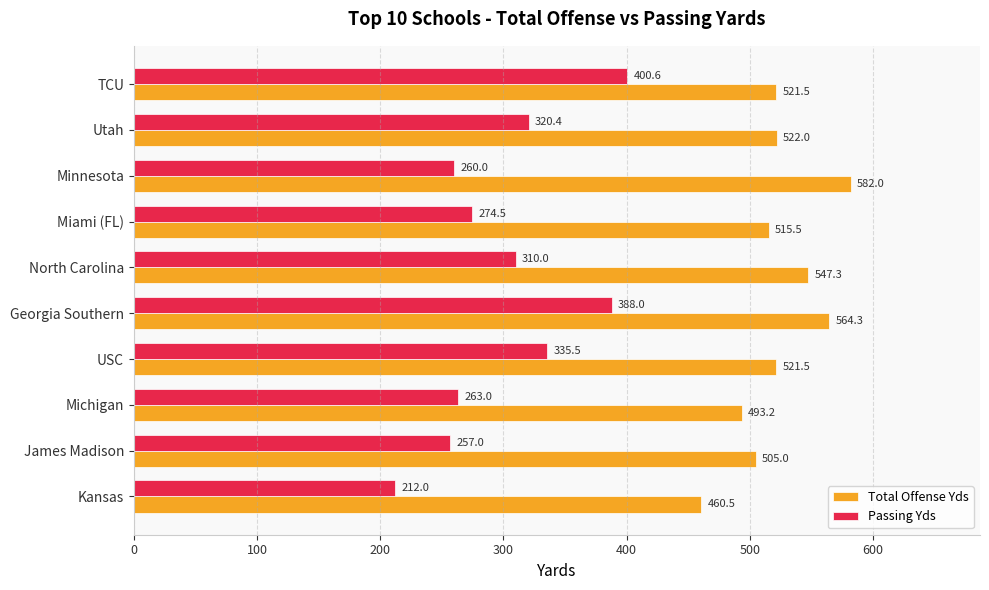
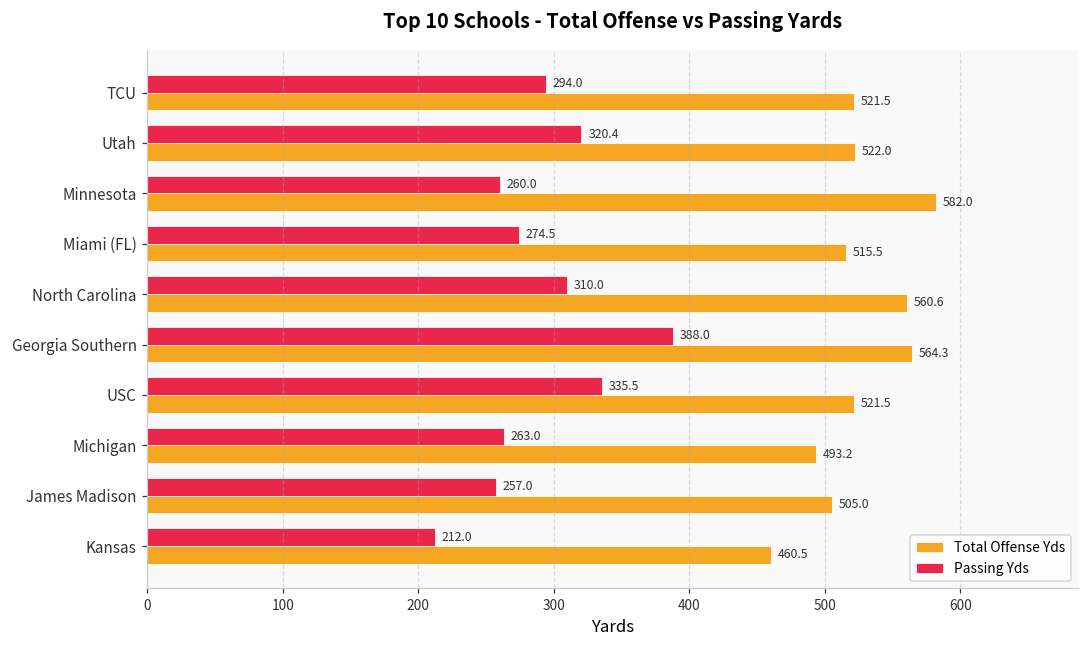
  {
    "Total Offense Yds": {
      "TCU": 521.5,
      "Utah": 522.0,
      "Minnesota": 582.0,
      "Miami (FL)": 515.5,
-     "North Carolina": 547.3,
+     "North Carolina": 560.6,
      "Georgia Southern": 564.3,
      "USC": 521.5,
      "Michigan": 493.2,
      "James Madison": 505.0,
      "Kansas": 460.5
    },
    "Passing Yds": {
-     "TCU": 400.6,
+     "TCU": 294.0,
      "Utah": 320.4,
      "Minnesota": 260.0,
      "Miami (FL)": 274.5,
      "North Carolina": 310.0,
      "Georgia Southern": 388.0,
      "USC": 335.5,
      "Michigan": 263.0,
      "James Madison": 257.0,
      "Kansas": 212.0
    }
  }
